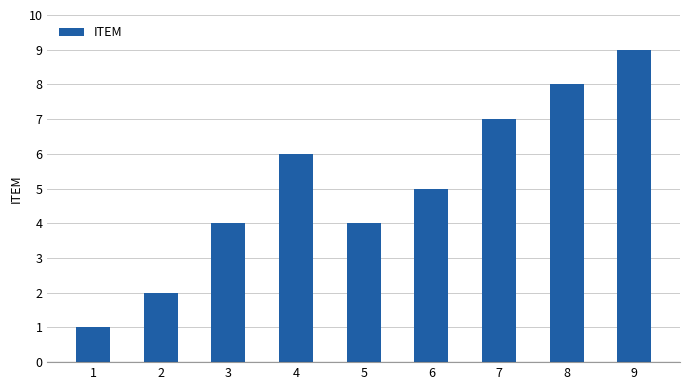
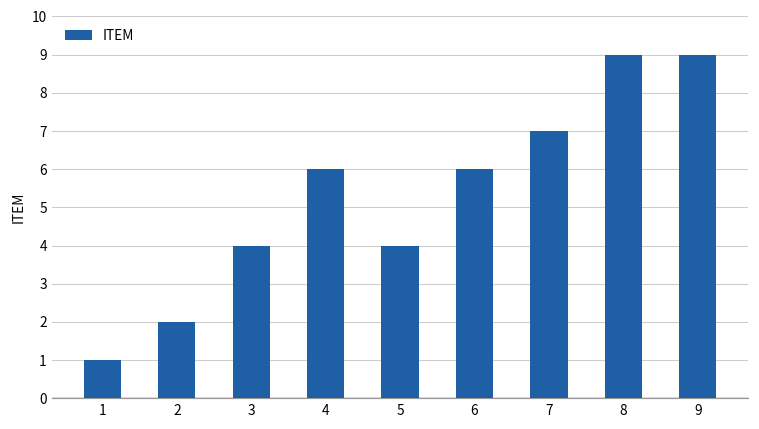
  {
    "1": 1,
    "2": 2,
    "3": 4,
    "4": 6,
    "5": 4,
-   "6": 5,
+   "6": 6,
    "7": 7,
-   "8": 8,
+   "8": 9,
    "9": 9
  }
